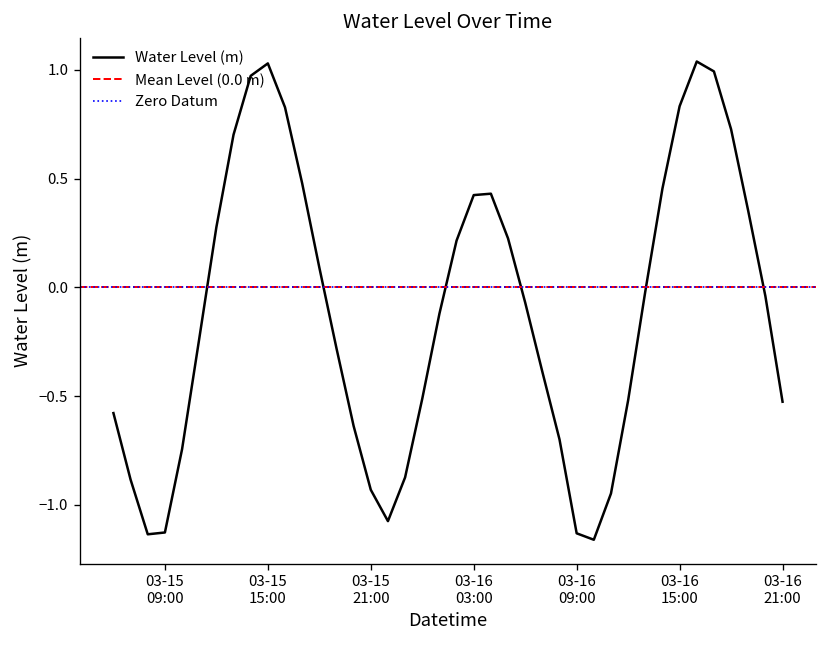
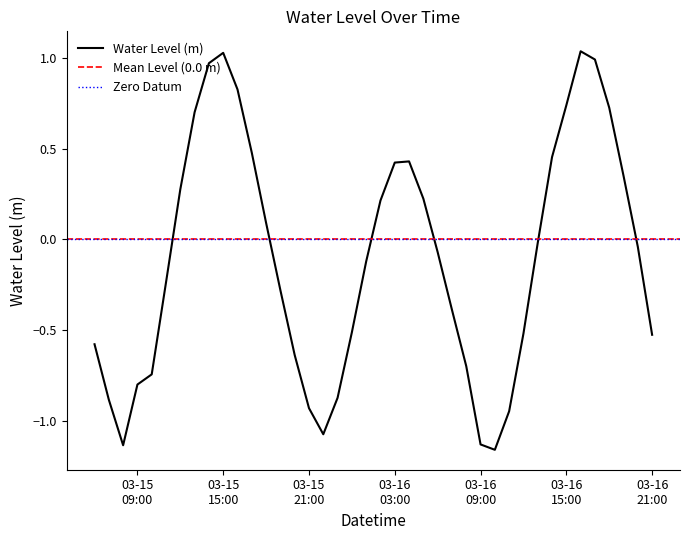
  {
-   "03-15 09:00": -1.13,
+   "03-15 09:00": -0.80,
    "03-15 15:00": 1.03,
    "03-15 21:00": -0.93,
    "03-16 03:00": 0.42,
    "03-16 09:00": -1.13,
-   "03-16 15:00": 0.83,
+   "03-16 15:00": 0.74,
    "03-16 21:00": -0.53
  }
